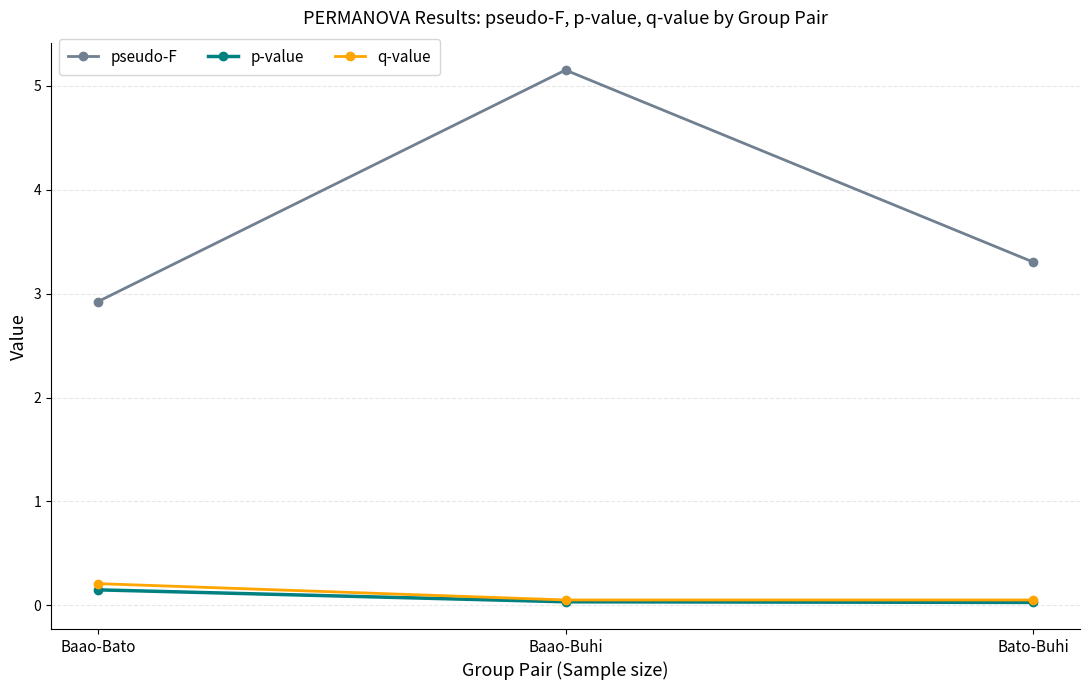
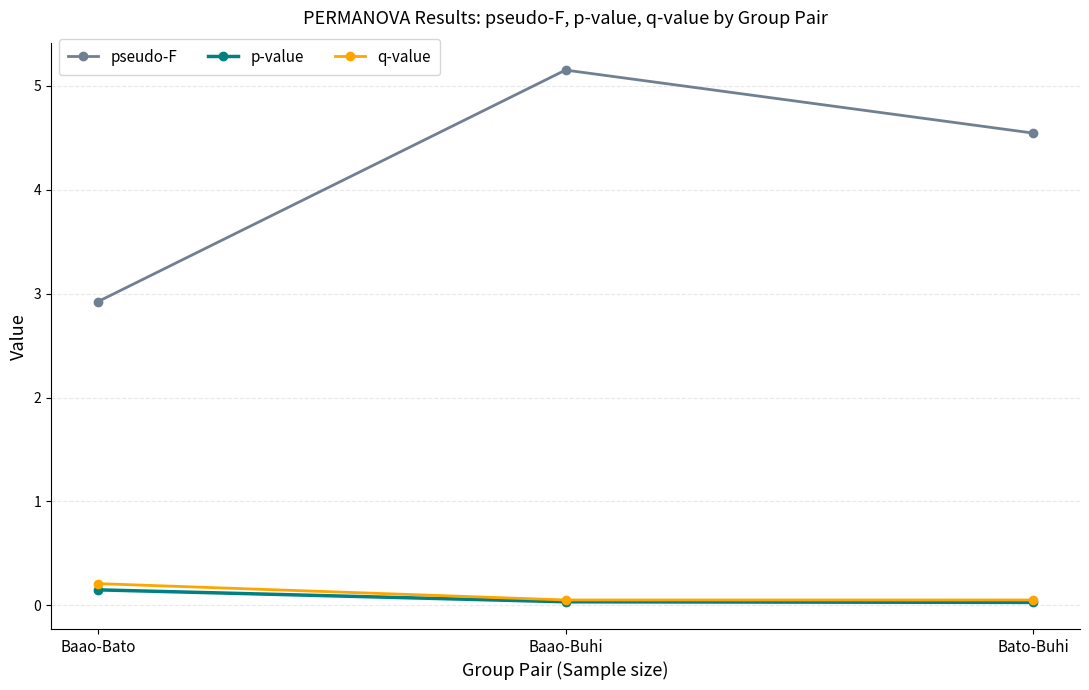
  {
    "pseudo-F": {
      "Baao-Bato": 2.92,
      "Baao-Buhi": 5.15,
-     "Bato-Buhi": 3.30
+     "Bato-Buhi": 4.54
    },
    "p-value": {
      "Baao-Bato": 0.15
    },
    "q-value": {
      "Baao-Bato": 0.21
    }
  }
